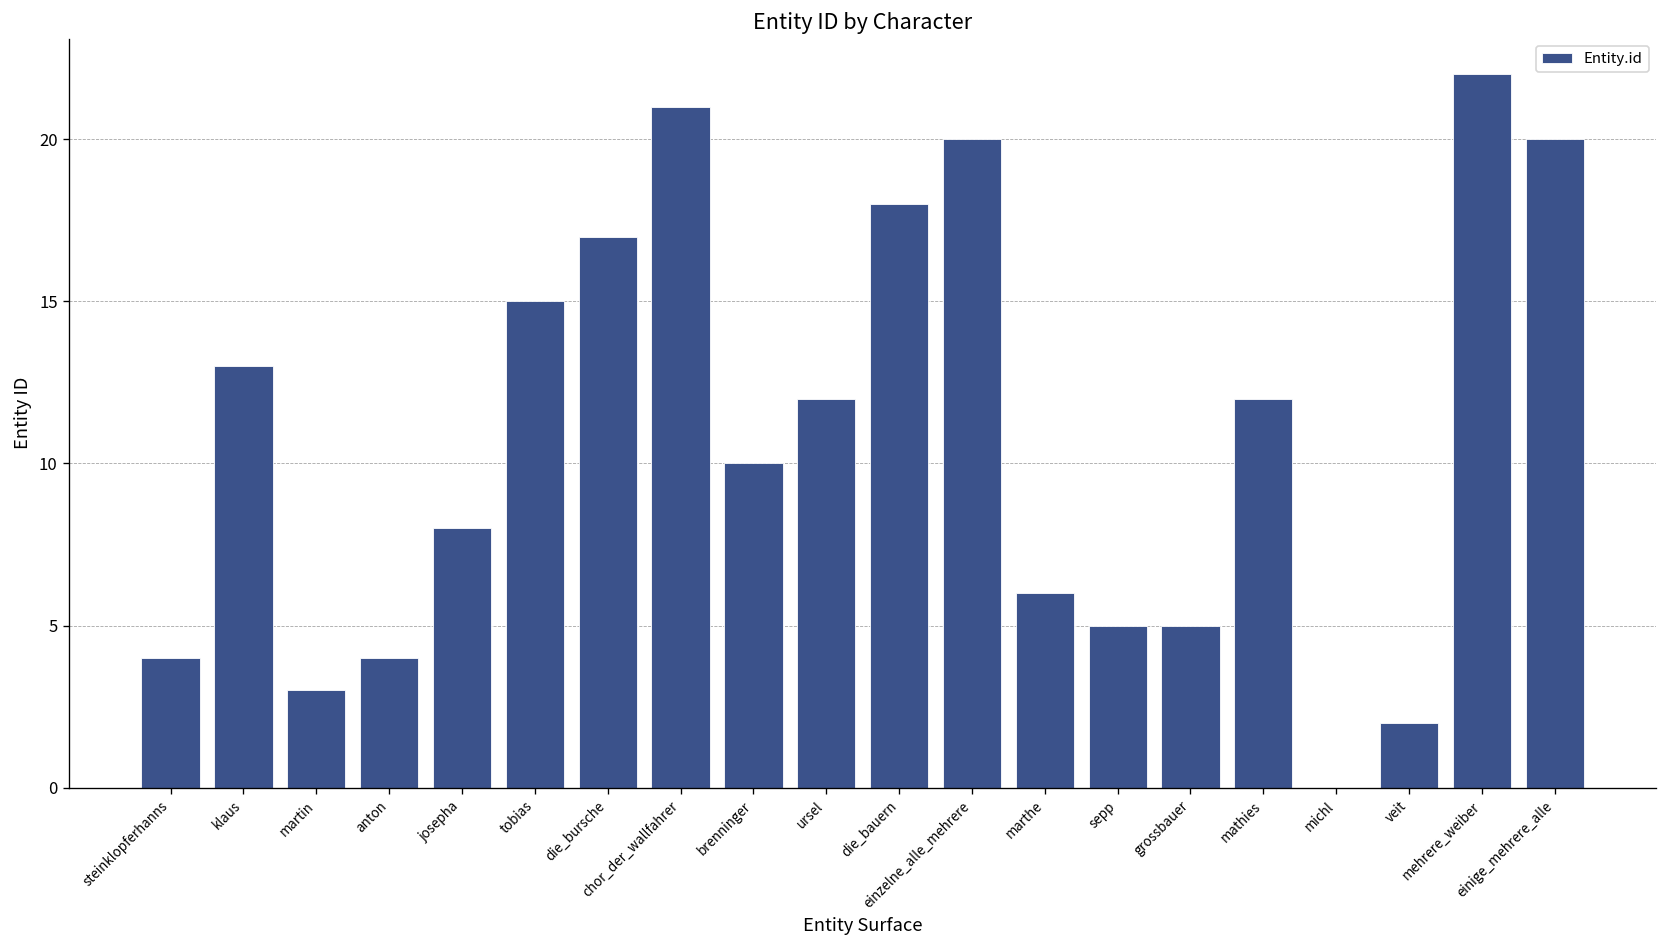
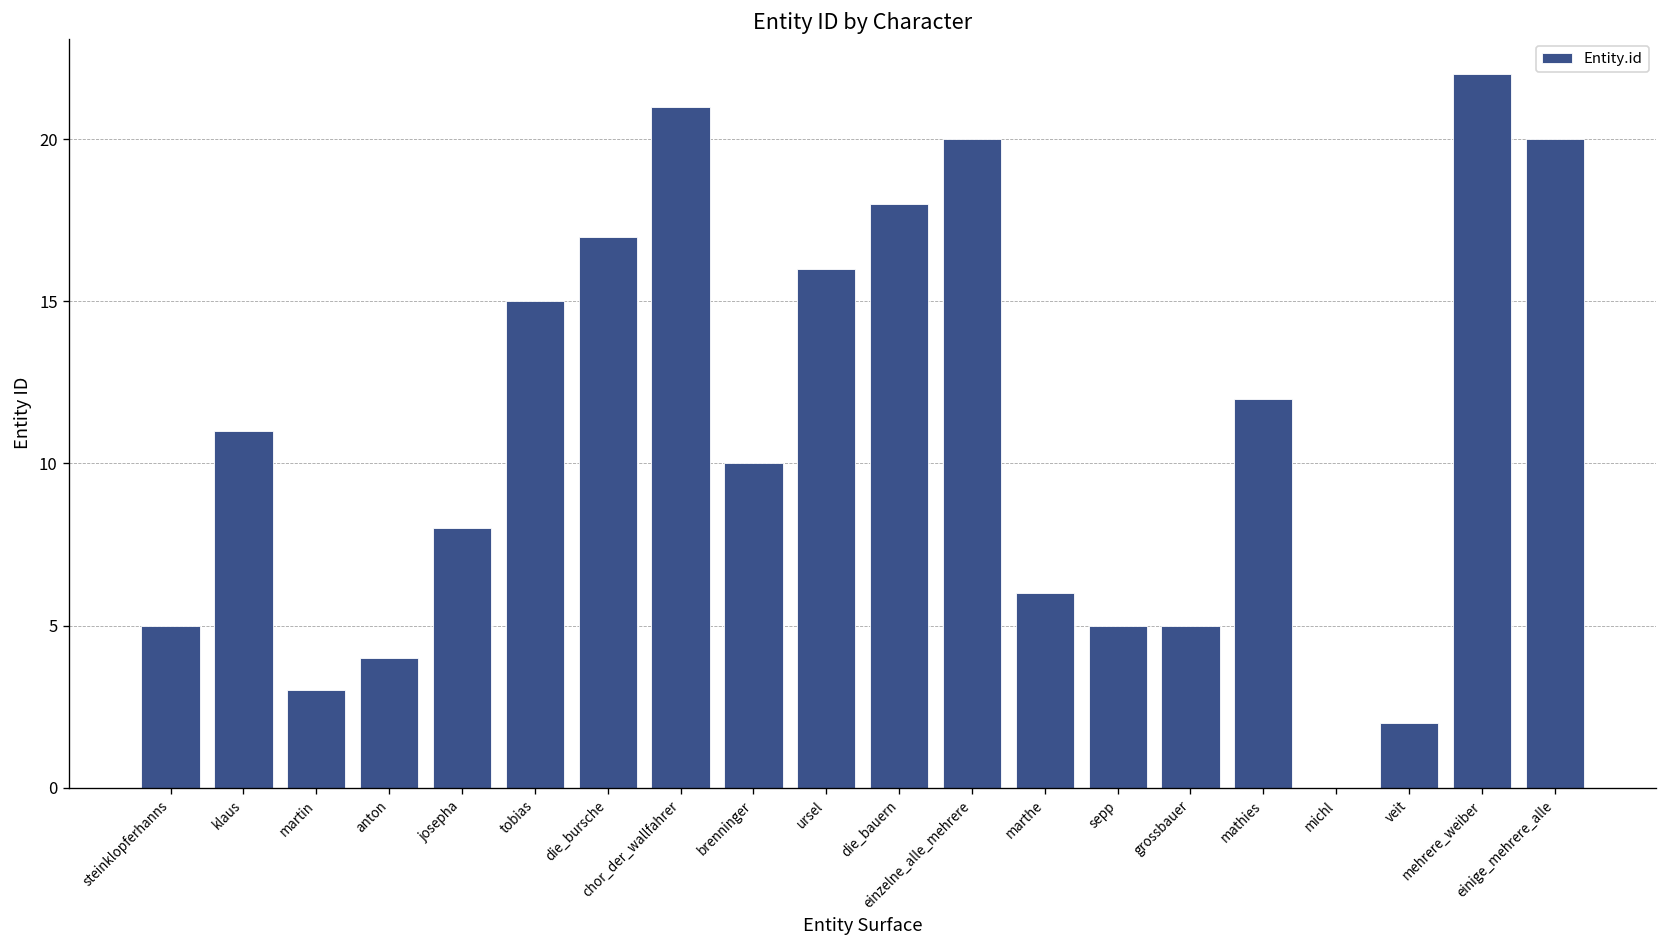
  {
-   "steinklopferhanns": 4,
-   "klaus": 13,
+   "steinklopferhanns": 5,
+   "klaus": 11,
    "martin": 3,
    "anton": 4,
    "josepha": 8,
    "tobias": 15,
    "die_bursche": 17,
    "chor_der_wallfahrer": 21,
    "brenninger": 10,
-   "ursel": 12,
+   "ursel": 16,
    "die_bauern": 18,
    "einzelne_alle_mehrere": 20,
    "marthe": 6,
    "sepp": 5,
    "grossbauer": 5,
    "mathies": 12,
    "michl": 0,
    "veit": 2,
    "mehrere_weiber": 22,
    "einige_mehrere_alle": 20
  }
